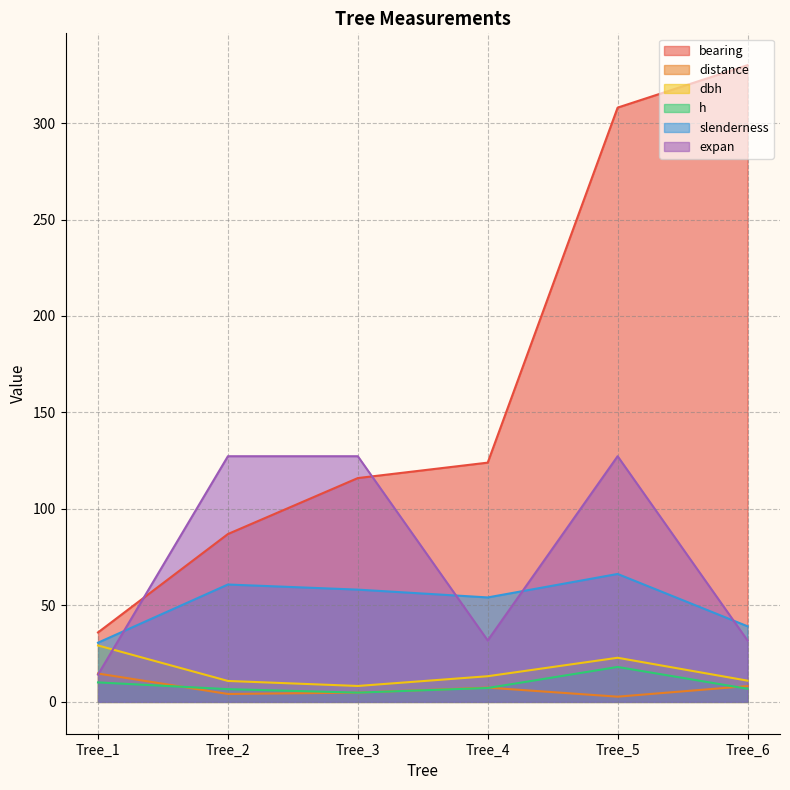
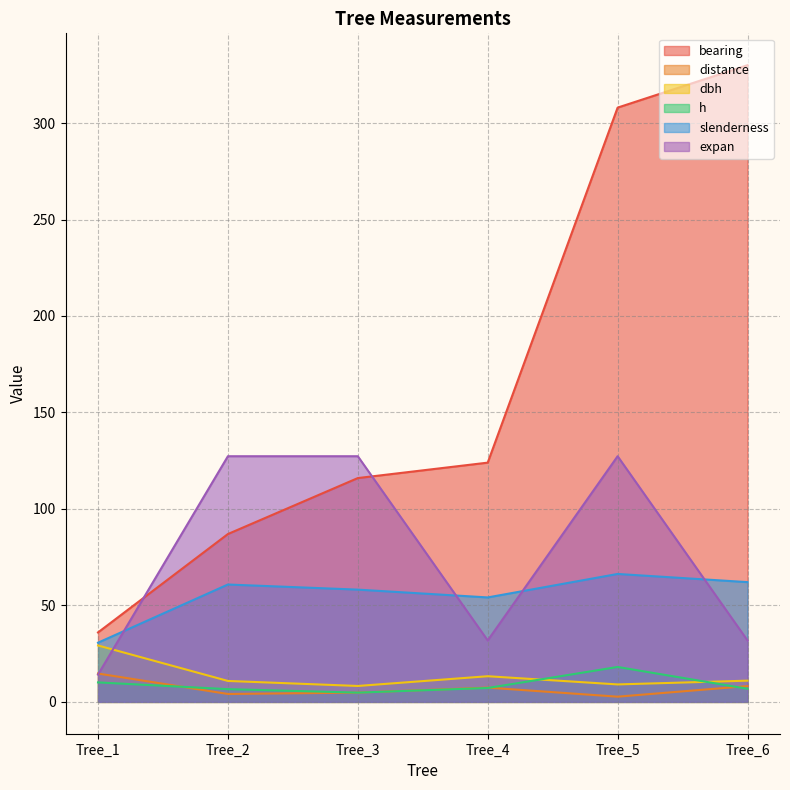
  {
    "dbh": {
      "Tree_1": 29,
      "Tree_2": 11,
      "Tree_3": 8,
      "Tree_4": 13,
-     "Tree_5": 23,
+     "Tree_5": 9,
      "Tree_6": 11
    },
    "h": {
      "Tree_1": 10,
      "Tree_2": 7,
      "Tree_5": 18,
      "Tree_6": 7
    },
    "slenderness": {
      "Tree_1": 31,
      "Tree_2": 61,
      "Tree_3": 58,
      "Tree_4": 54,
      "Tree_5": 66,
-     "Tree_6": 39
+     "Tree_6": 62
    },
    "expan": {
      "Tree_2": 127,
      "Tree_3": 127,
      "Tree_4": 32,
      "Tree_5": 127,
      "Tree_6": 32
    }
  }
